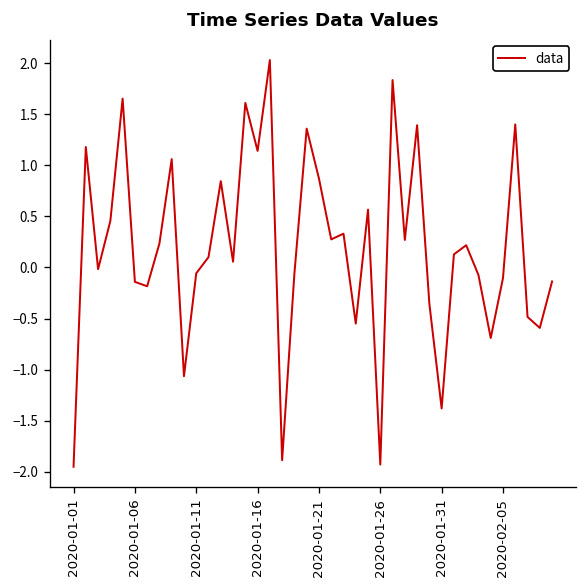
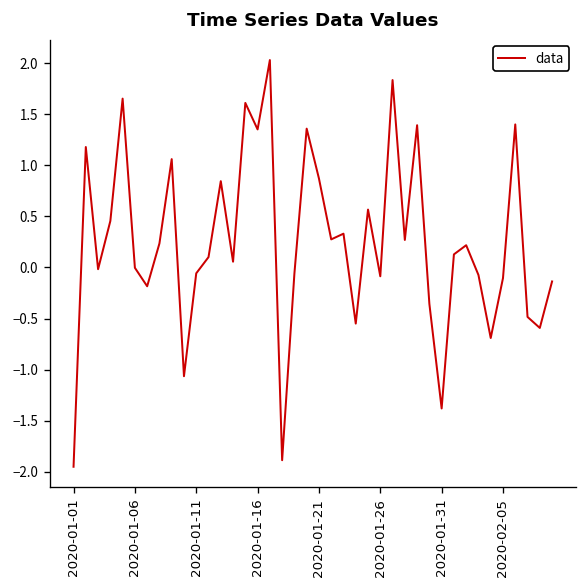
  {
    "2020-01-01": -2.0,
-   "2020-01-06": -0.1,
+   "2020-01-06": 0.0,
    "2020-01-11": -0.1,
-   "2020-01-16": 1.1,
+   "2020-01-16": 1.4,
    "2020-01-21": 0.9,
-   "2020-01-26": -1.9,
+   "2020-01-26": -0.1,
    "2020-01-31": -1.4,
    "2020-02-05": -0.1
  }
